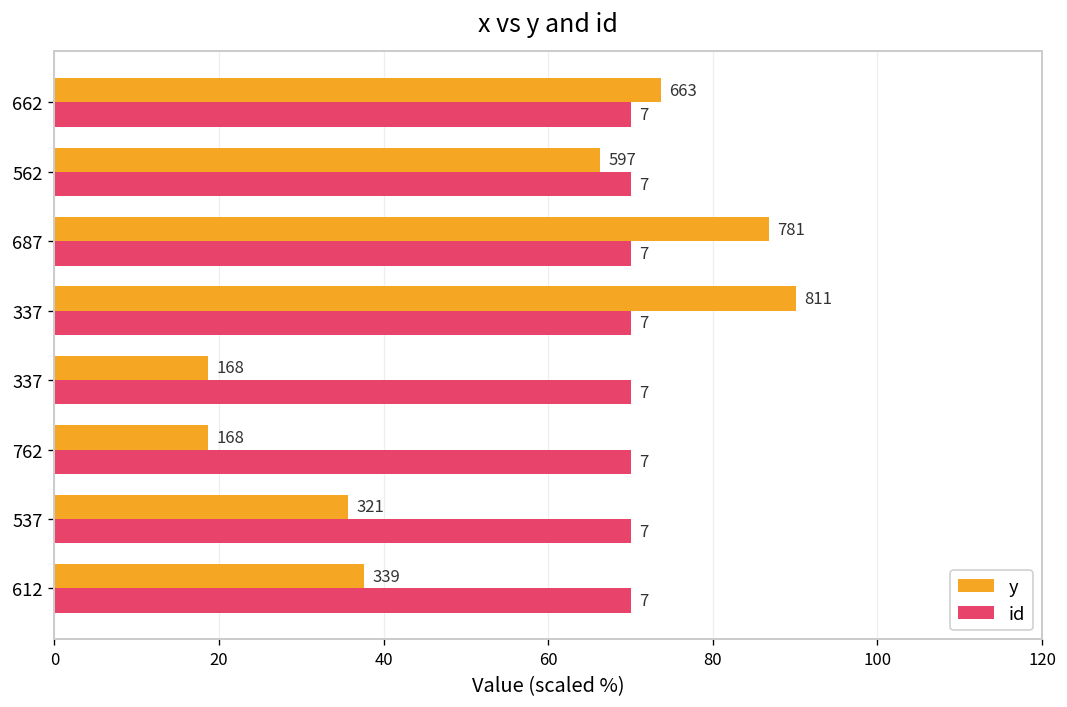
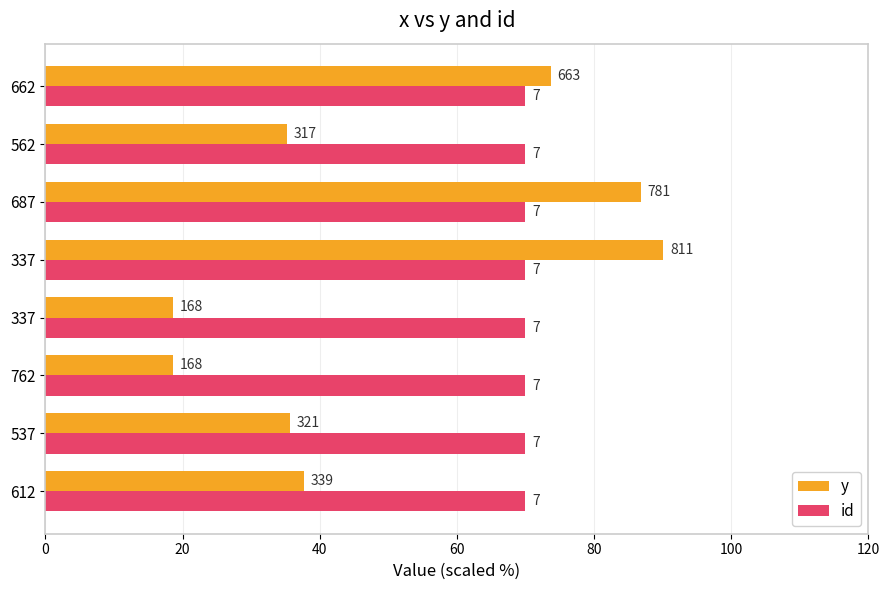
  {
    "y": {
-     "562": 597
+     "562": 317
    }
  }
